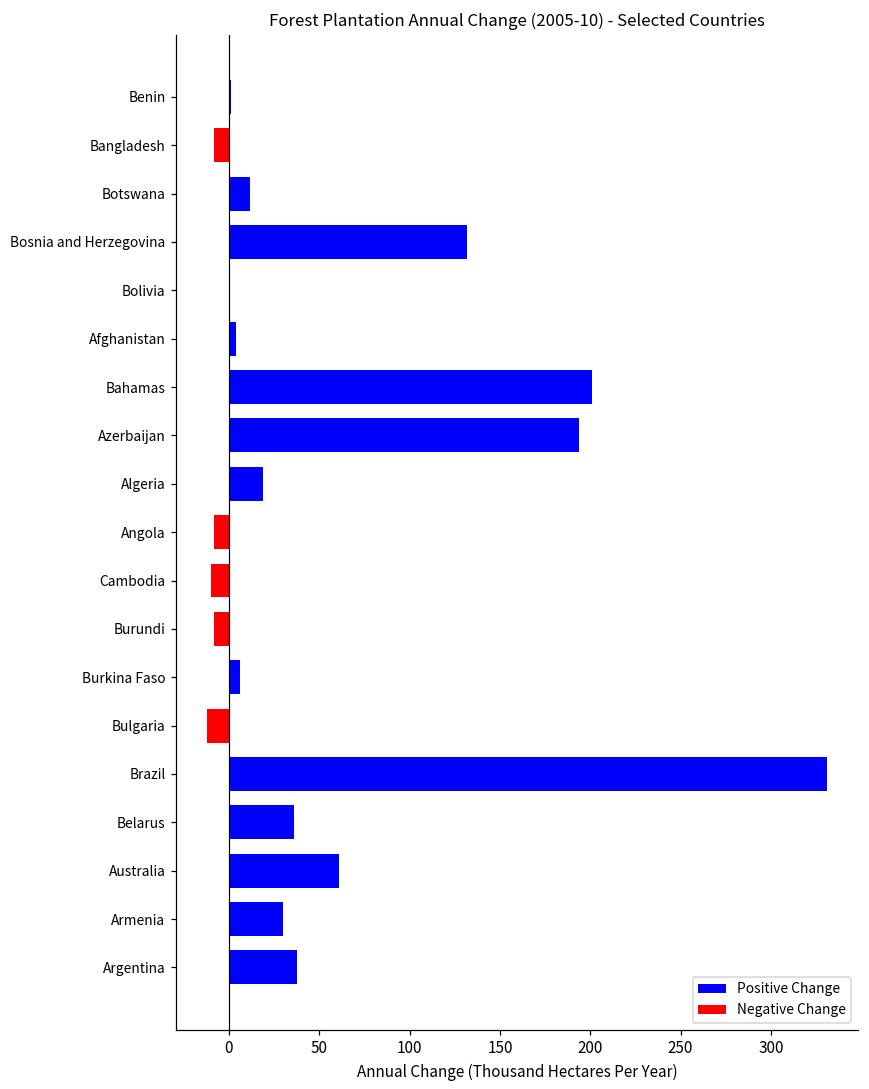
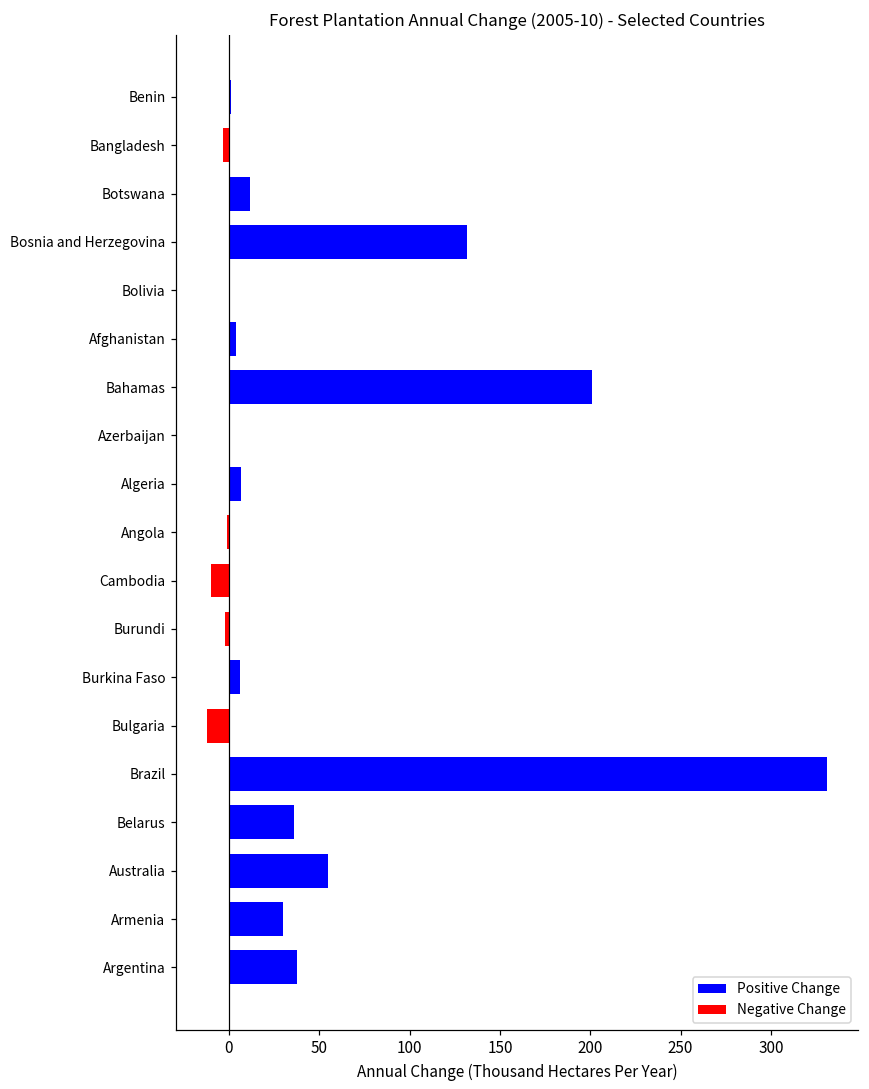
  {
-   "Bangladesh": -8,
+   "Bangladesh": -3,
    "Botswana": 12,
    "Bosnia and Herzegovina": 132,
    "Bolivia": 0,
    "Afghanistan": 4,
    "Bahamas": 201,
-   "Azerbaijan": 194,
-   "Algeria": 19,
-   "Angola": -8,
+   "Azerbaijan": 0,
+   "Algeria": 7,
+   "Angola": -1,
    "Cambodia": -10,
-   "Burundi": -8,
+   "Burundi": -2,
    "Burkina Faso": 6,
    "Bulgaria": -12,
    "Brazil": 331,
    "Belarus": 36,
-   "Australia": 61,
+   "Australia": 55,
    "Armenia": 30,
    "Argentina": 38
  }
